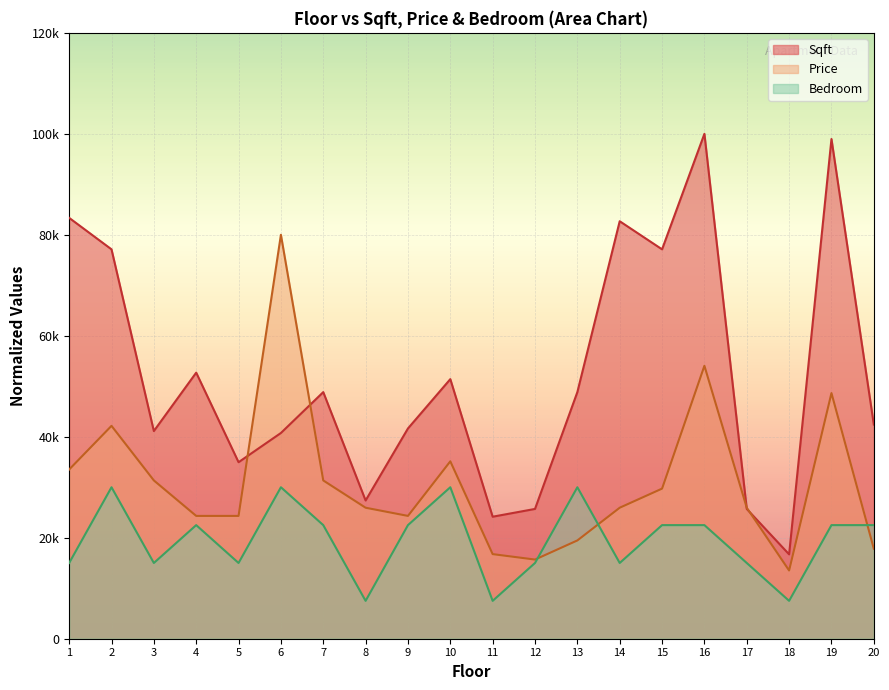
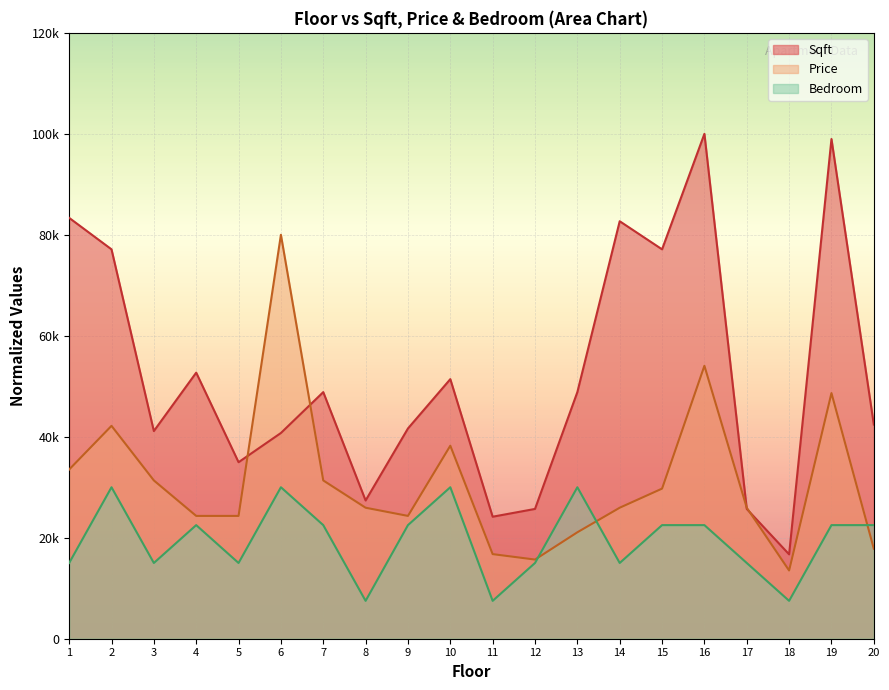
  {
    "Sqft": {
      "1": 83000,
      "2": 77000,
      "3": 41000,
      "4": 53000,
      "5": 35000,
      "6": 41000,
      "7": 49000,
      "8": 27000,
      "9": 42000,
      "10": 51000,
      "11": 24000,
      "12": 26000,
      "13": 49000,
      "14": 83000,
      "15": 77000,
      "16": 100000,
      "18": 17000,
      "19": 99000,
      "20": 42000
    },
    "Price": {
      "1": 34000,
      "2": 42000,
      "3": 31000,
      "4": 24000,
      "5": 24000,
      "6": 80000,
      "7": 31000,
      "8": 26000,
      "9": 24000,
-     "10": 35000,
+     "10": 38000,
      "11": 17000,
      "12": 16000,
-     "13": 19000,
+     "13": 21000,
      "14": 26000,
      "15": 30000,
      "16": 54000,
      "18": 14000,
      "19": 49000,
      "20": 18000
    },
    "Bedroom": {
      "1": 15000,
      "2": 30000,
      "3": 15000,
      "4": 23000,
      "5": 15000,
      "6": 30000,
      "7": 23000,
      "8": 8000,
      "9": 23000,
      "10": 30000,
      "11": 8000,
      "12": 15000,
      "13": 30000,
      "14": 15000,
      "15": 23000,
      "16": 23000,
      "17": 15000,
      "18": 8000,
      "19": 23000,
      "20": 23000
    }
  }
